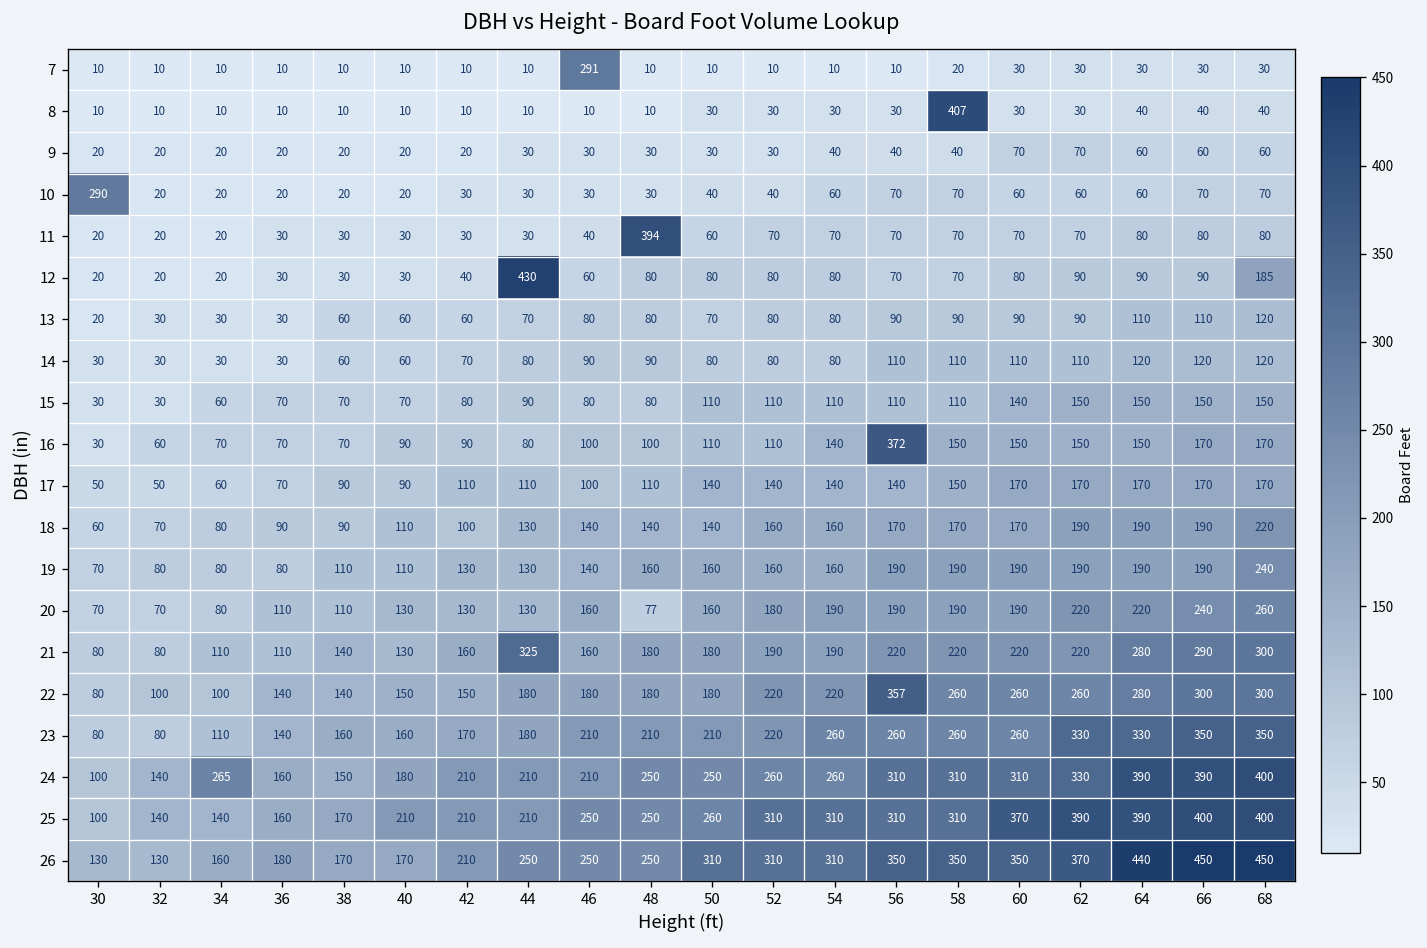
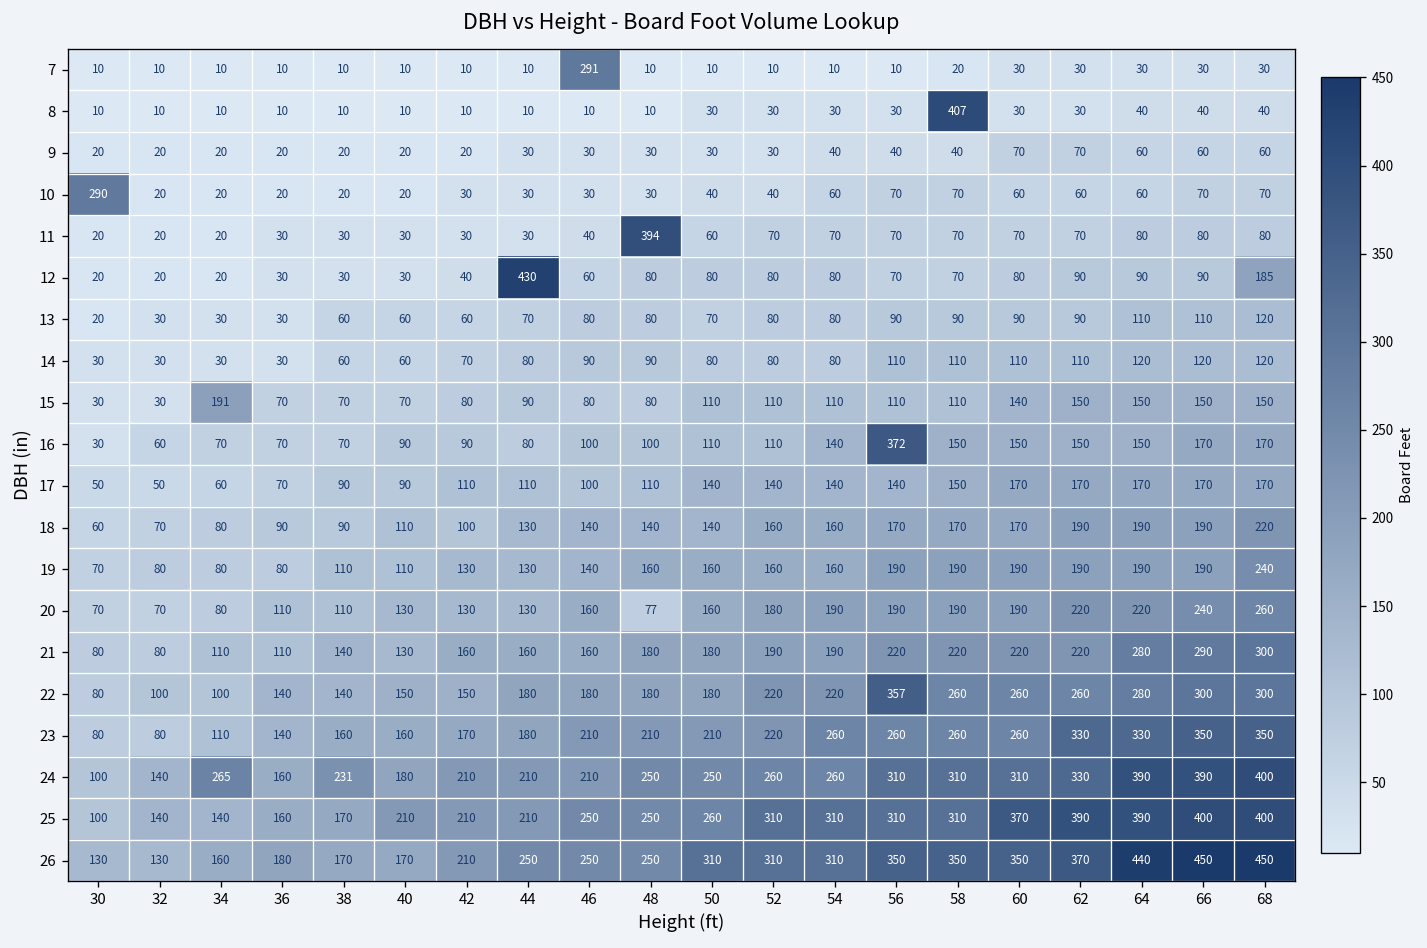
  {
    "15": {
      "30": 30,
      "32": 30,
-     "34": 60,
+     "34": 191,
      "36": 70,
      "38": 70,
      "40": 70,
      "42": 80,
      "44": 90,
      "46": 80,
      "48": 80,
      "50": 110,
      "52": 110,
      "54": 110,
      "56": 110,
      "58": 110,
      "60": 140,
      "62": 150,
      "64": 150,
      "66": 150,
      "68": 150
    },
    "21": {
      "30": 80,
      "32": 80,
      "34": 110,
      "36": 110,
      "38": 140,
      "40": 130,
      "42": 160,
-     "44": 325,
+     "44": 160,
      "46": 160,
      "48": 180,
      "50": 180,
      "52": 190,
      "54": 190,
      "56": 220,
      "58": 220,
      "60": 220,
      "62": 220,
      "64": 280,
      "66": 290,
      "68": 300
    },
    "24": {
      "30": 100,
      "32": 140,
      "34": 265,
      "36": 160,
-     "38": 150,
+     "38": 231,
      "40": 180,
      "42": 210,
      "44": 210,
      "46": 210,
      "48": 250,
      "50": 250,
      "52": 260,
      "54": 260,
      "56": 310,
      "58": 310,
      "60": 310,
      "62": 330,
      "64": 390,
      "66": 390,
      "68": 400
    }
  }
